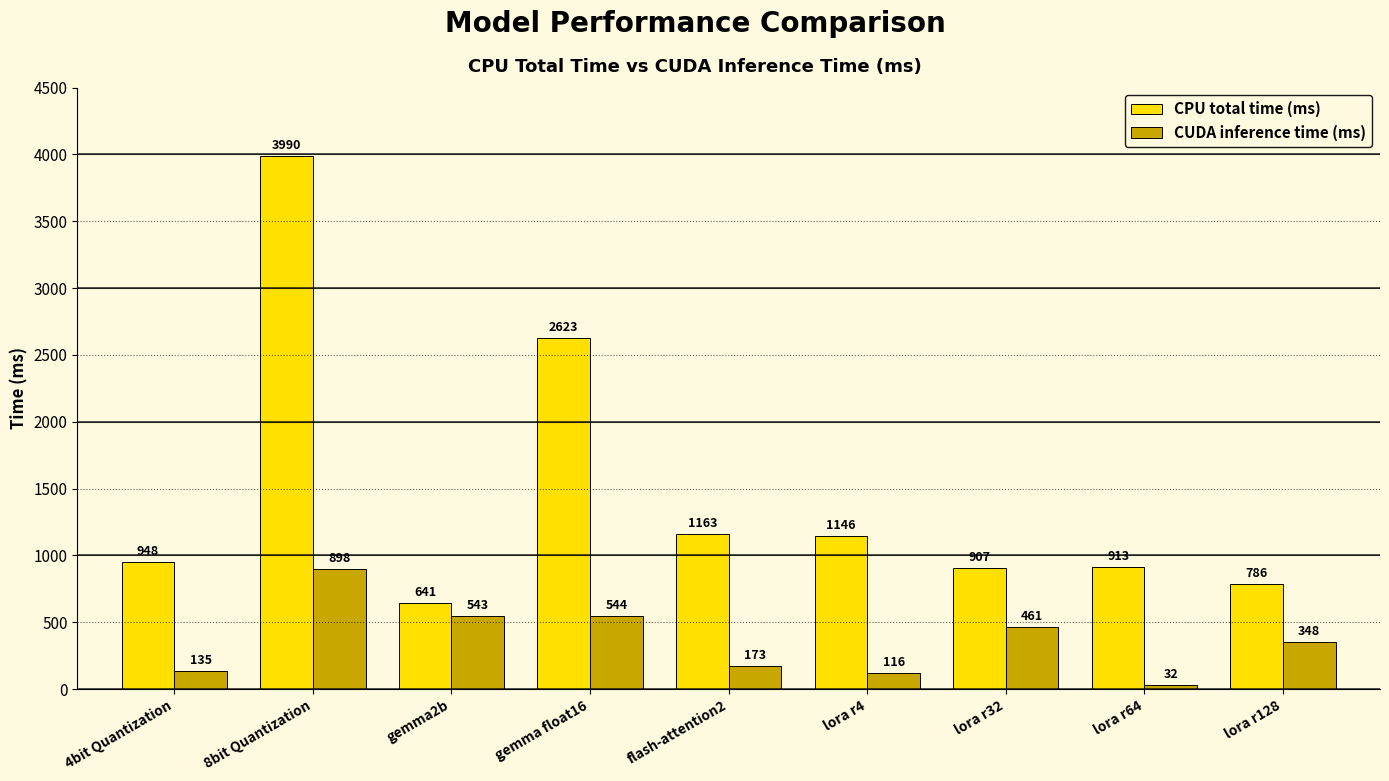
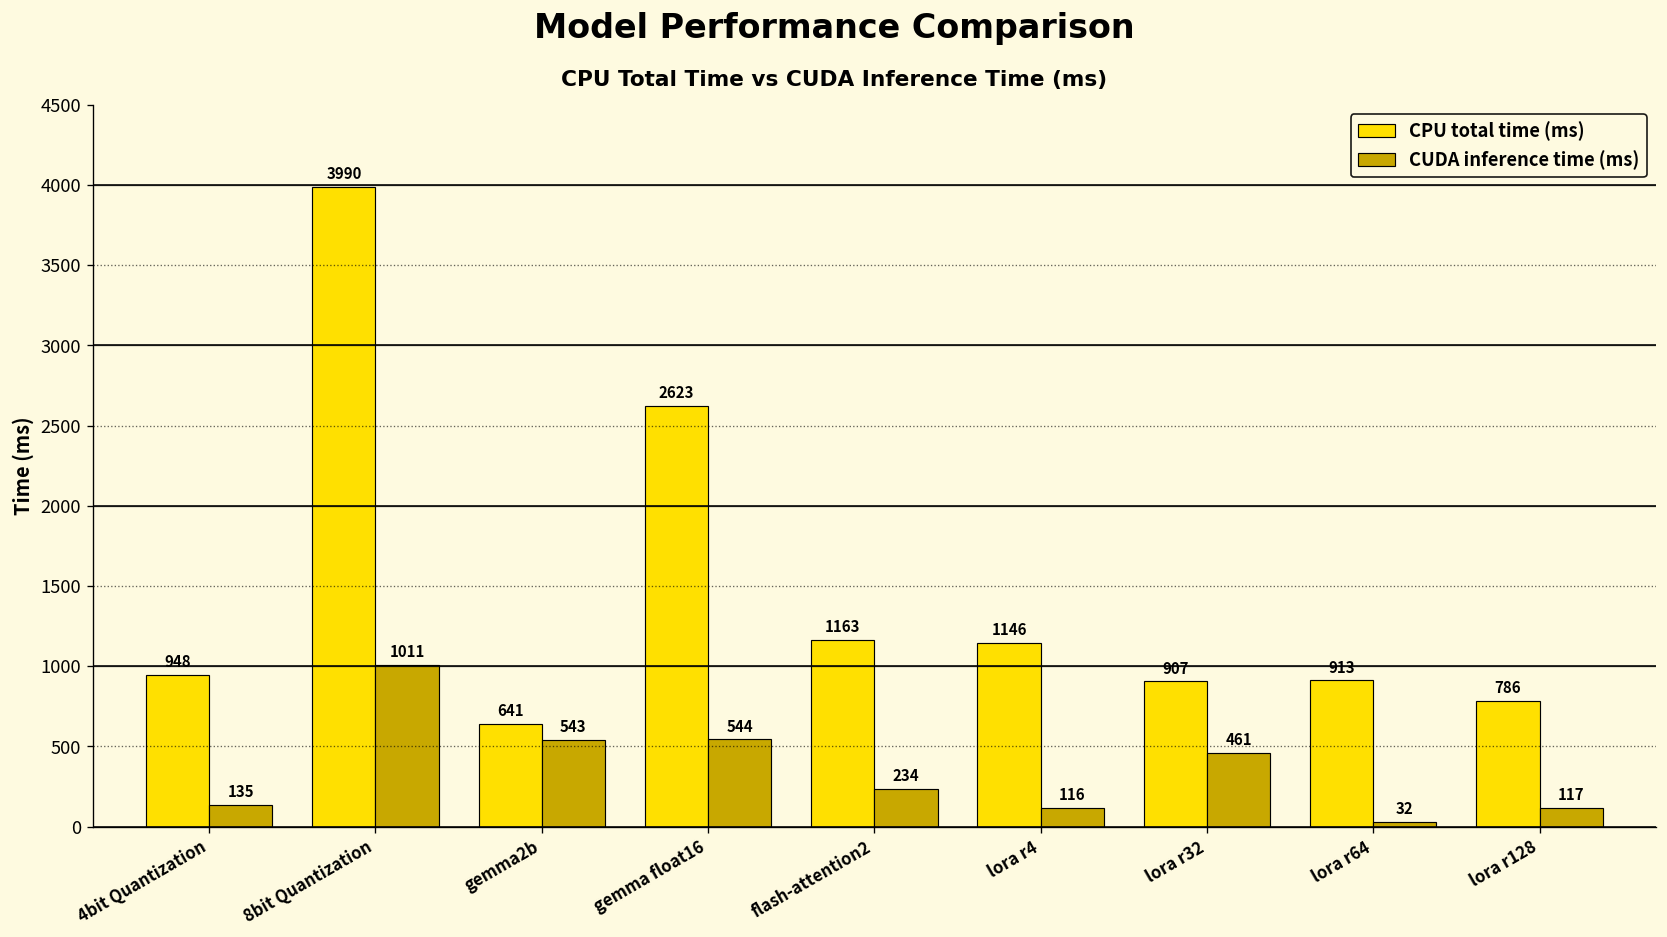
  {
    "CPU total time (ms)": {
      "4bit Quantization": 948,
      "8bit Quantization": 3990,
      "gemma2b": 641,
      "gemma float16": 2623,
      "flash-attention2": 1163,
      "lora r4": 1146,
      "lora r32": 907,
      "lora r64": 913,
      "lora r128": 786
    },
    "CUDA inference time (ms)": {
      "4bit Quantization": 135,
-     "8bit Quantization": 898,
+     "8bit Quantization": 1011,
      "gemma2b": 543,
      "gemma float16": 544,
-     "flash-attention2": 173,
+     "flash-attention2": 234,
      "lora r4": 116,
      "lora r32": 461,
      "lora r64": 32,
-     "lora r128": 348
+     "lora r128": 117
    }
  }
